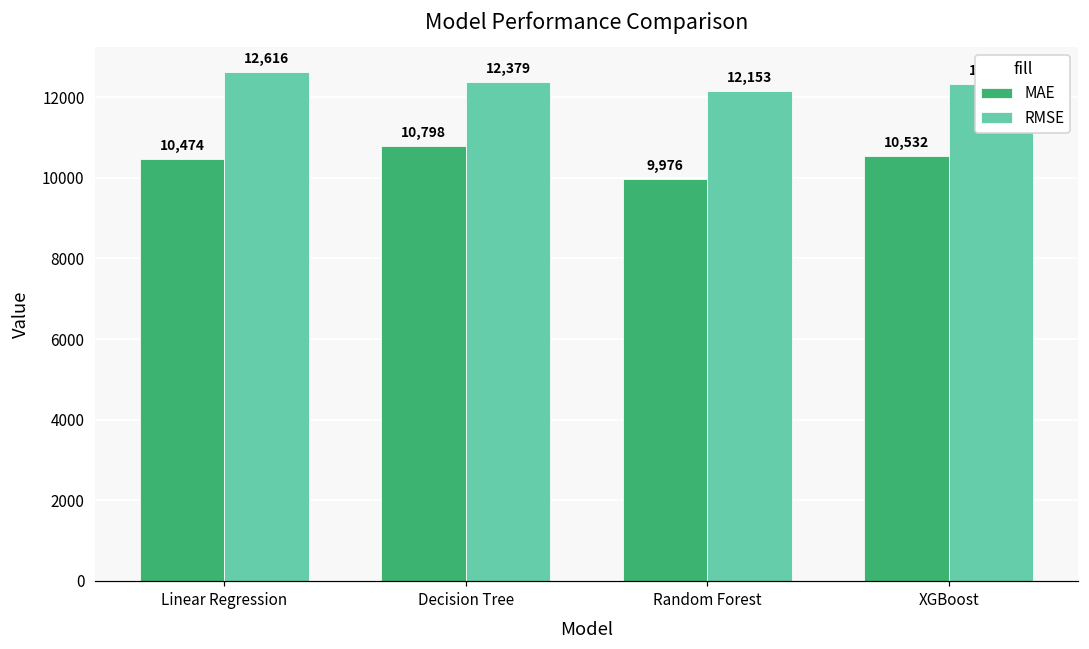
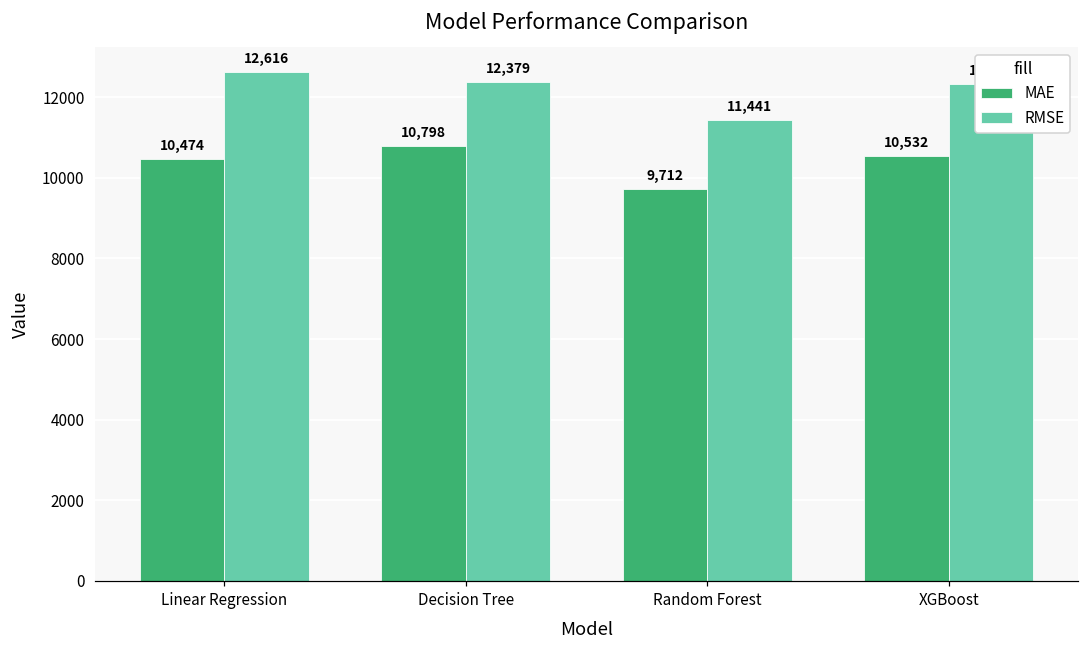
  {
    "MAE": {
      "Linear Regression": "10,474",
      "Decision Tree": "10,798",
-     "Random Forest": "9,976",
+     "Random Forest": "9,712",
      "XGBoost": "10,532"
    },
    "RMSE": {
      "Linear Regression": "12,616",
      "Decision Tree": "12,379",
-     "Random Forest": "12,153"
+     "Random Forest": "11,441"
    }
  }
